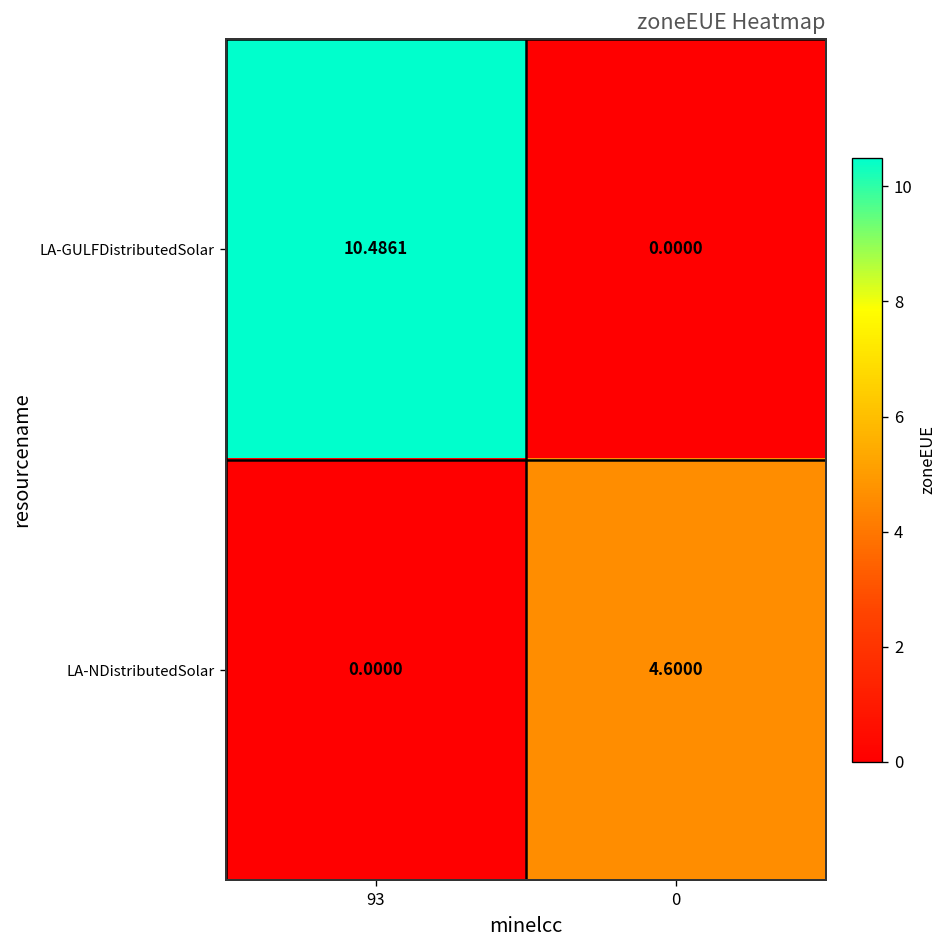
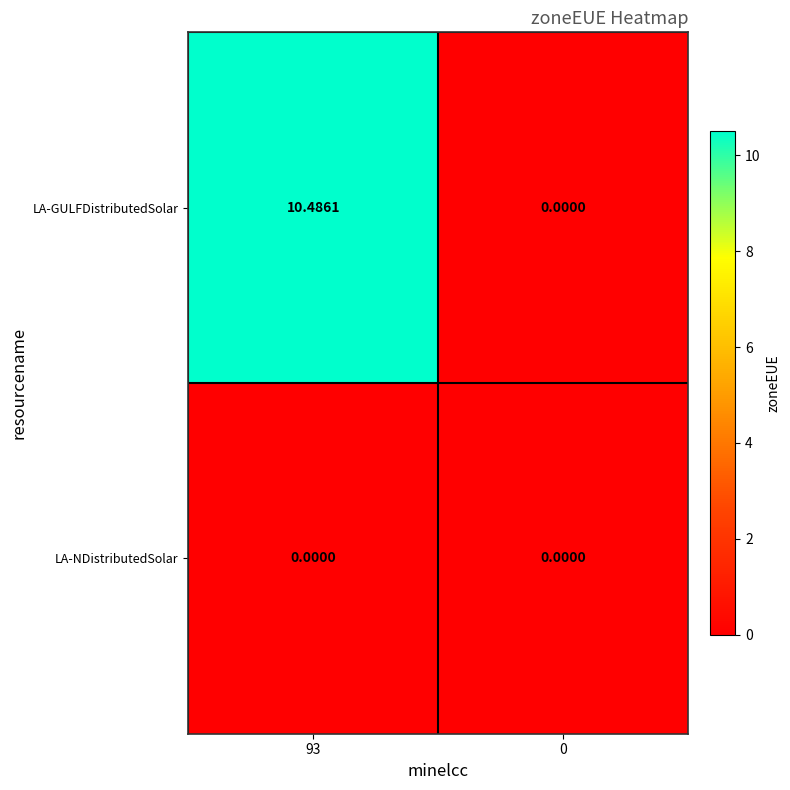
  {
    "LA-GULFDistributedSolar": {
      "93": 10.4861,
      "0": 0.0000
    },
    "LA-NDistributedSolar": {
      "93": 0.0000,
-     "0": 4.6000
+     "0": 0.0000
    }
  }
